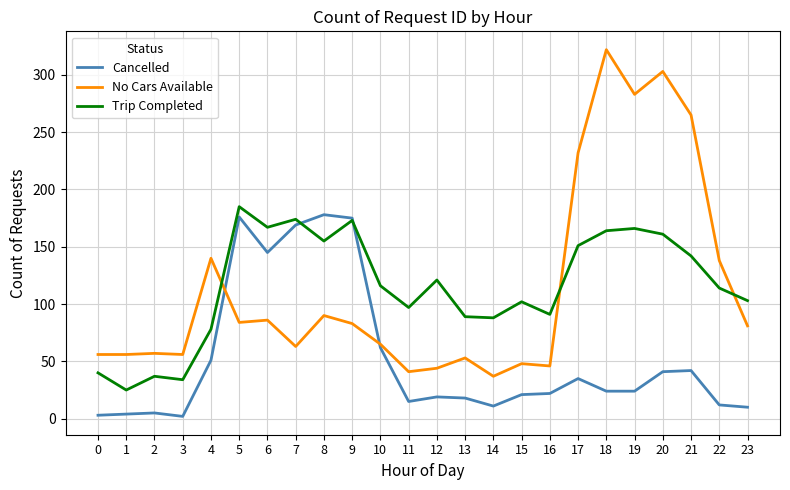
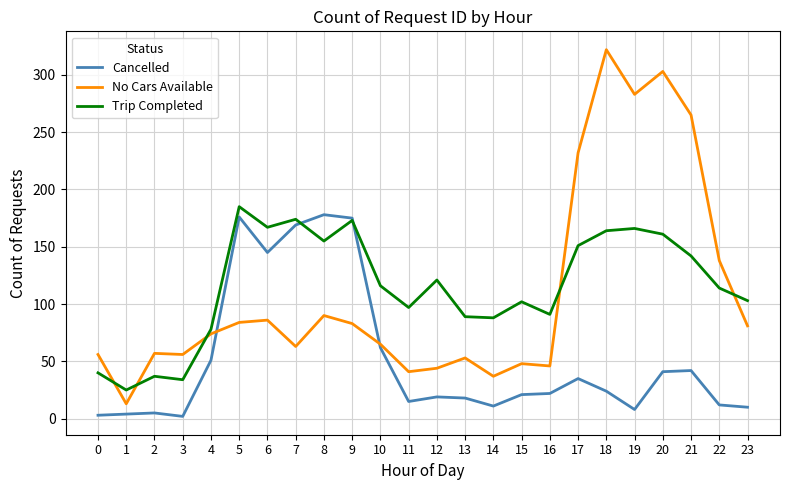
  {
    "Cancelled": {
      "0": 3,
      "1": 4,
      "2": 5,
      "3": 2,
      "4": 51,
      "5": 176,
      "6": 145,
      "7": 169,
      "8": 178,
      "10": 62,
      "11": 15,
      "12": 19,
      "13": 18,
      "14": 11,
      "15": 21,
      "16": 22,
      "17": 35,
      "18": 24,
-     "19": 24,
+     "19": 8,
      "20": 41,
      "21": 42,
      "22": 12,
      "23": 10
    },
    "No Cars Available": {
      "0": 56,
-     "1": 56,
+     "1": 13,
      "2": 57,
      "3": 56,
-     "4": 140,
+     "4": 74,
      "5": 84,
      "6": 86,
      "7": 63,
      "8": 90,
      "9": 83,
      "10": 65,
      "11": 41,
      "12": 44,
      "13": 53,
      "14": 37,
      "15": 48,
      "16": 46,
      "17": 232,
      "18": 322,
      "19": 283,
      "20": 303,
      "21": 265,
      "22": 138,
      "23": 81
    },
    "Trip Completed": {
      "0": 40,
      "1": 25,
      "2": 37,
      "3": 34,
      "4": 78,
      "5": 185,
      "6": 167,
      "7": 174,
      "8": 155,
      "10": 116,
      "11": 97,
      "12": 121,
      "13": 89,
      "14": 88,
      "15": 102,
      "16": 91,
      "17": 151,
      "18": 164,
      "19": 166,
      "20": 161,
      "21": 142,
      "22": 114,
      "23": 103
    }
  }
